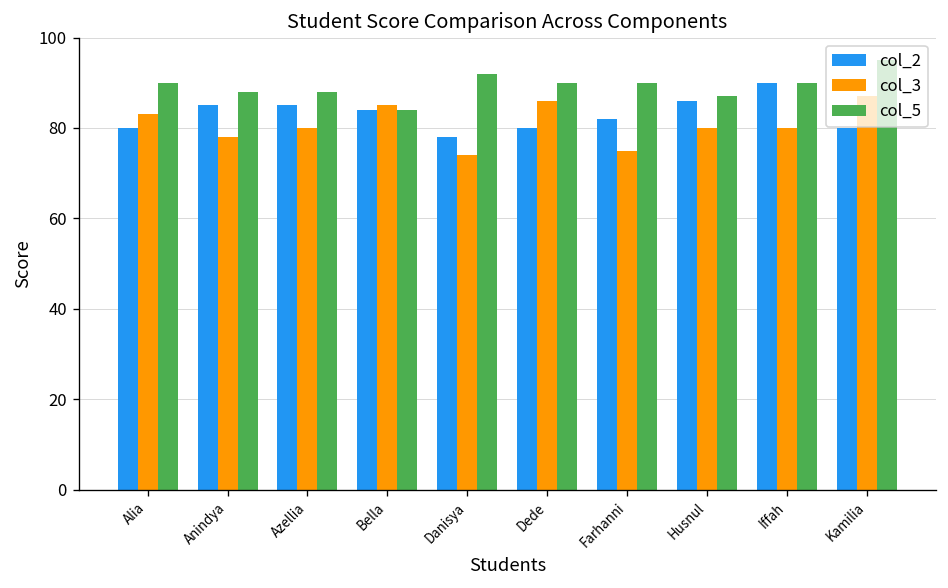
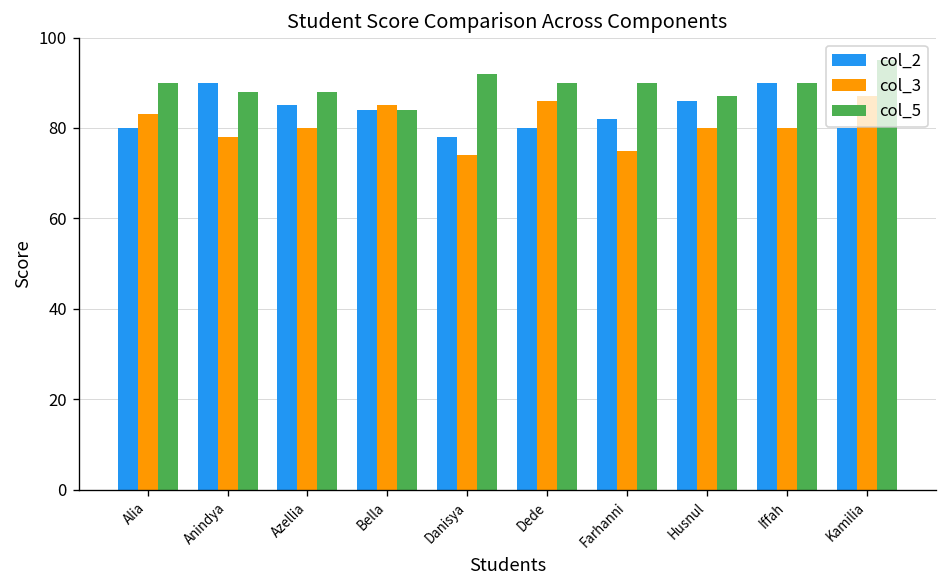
  {
    "col_2": {
      "Alia": 80,
-     "Anindya": 85,
+     "Anindya": 90,
      "Azellia": 85,
      "Bella": 84,
      "Danisya": 78,
      "Dede": 80,
      "Farhanni": 82,
      "Husnul": 86,
      "Iffah": 90,
      "Kamilia": 80
    },
    "col_3": {
      "Alia": 83,
      "Anindya": 78,
      "Azellia": 80,
      "Bella": 85,
      "Danisya": 74,
      "Dede": 86,
      "Farhanni": 75,
      "Husnul": 80,
      "Iffah": 80
    },
    "col_5": {
      "Alia": 90,
      "Anindya": 88,
      "Azellia": 88,
      "Bella": 84,
      "Danisya": 92,
      "Dede": 90,
      "Farhanni": 90,
      "Husnul": 87,
      "Iffah": 90
    }
  }
